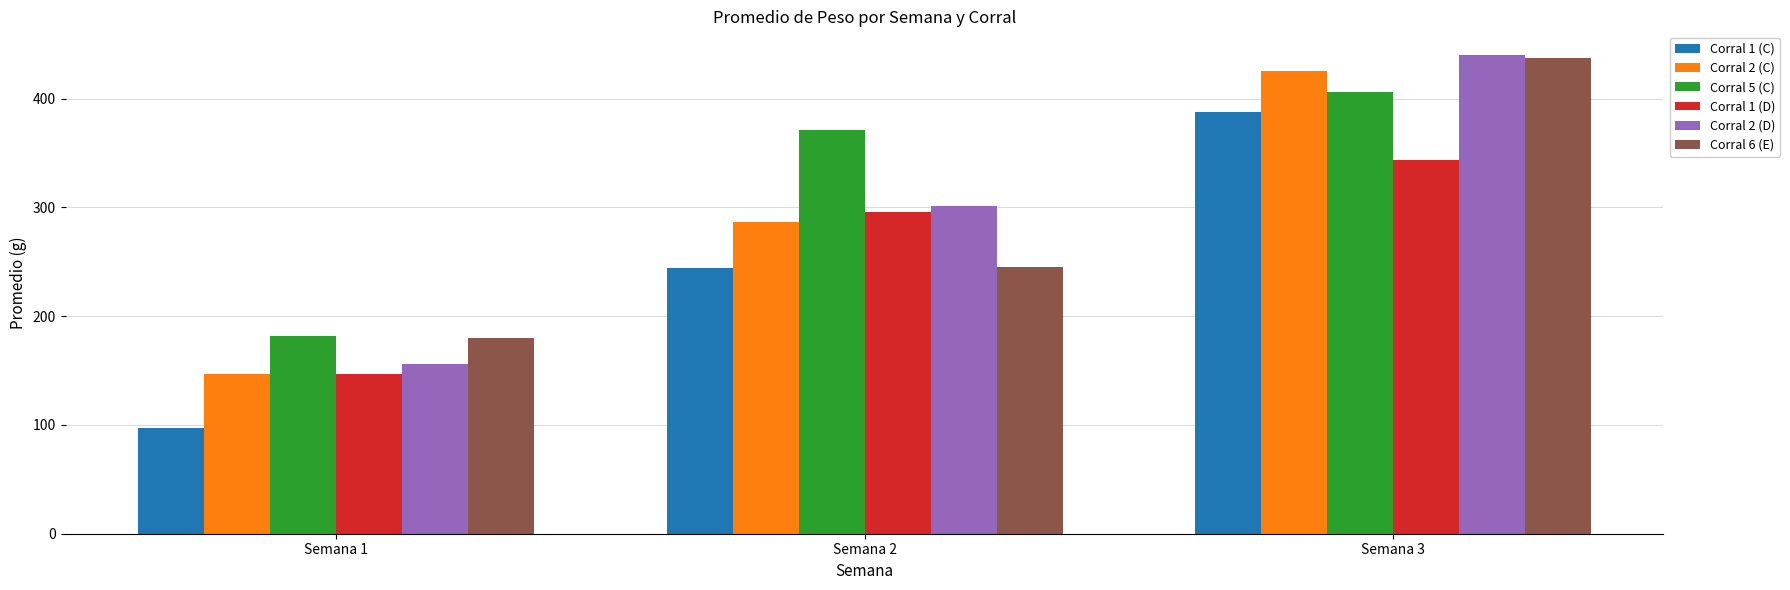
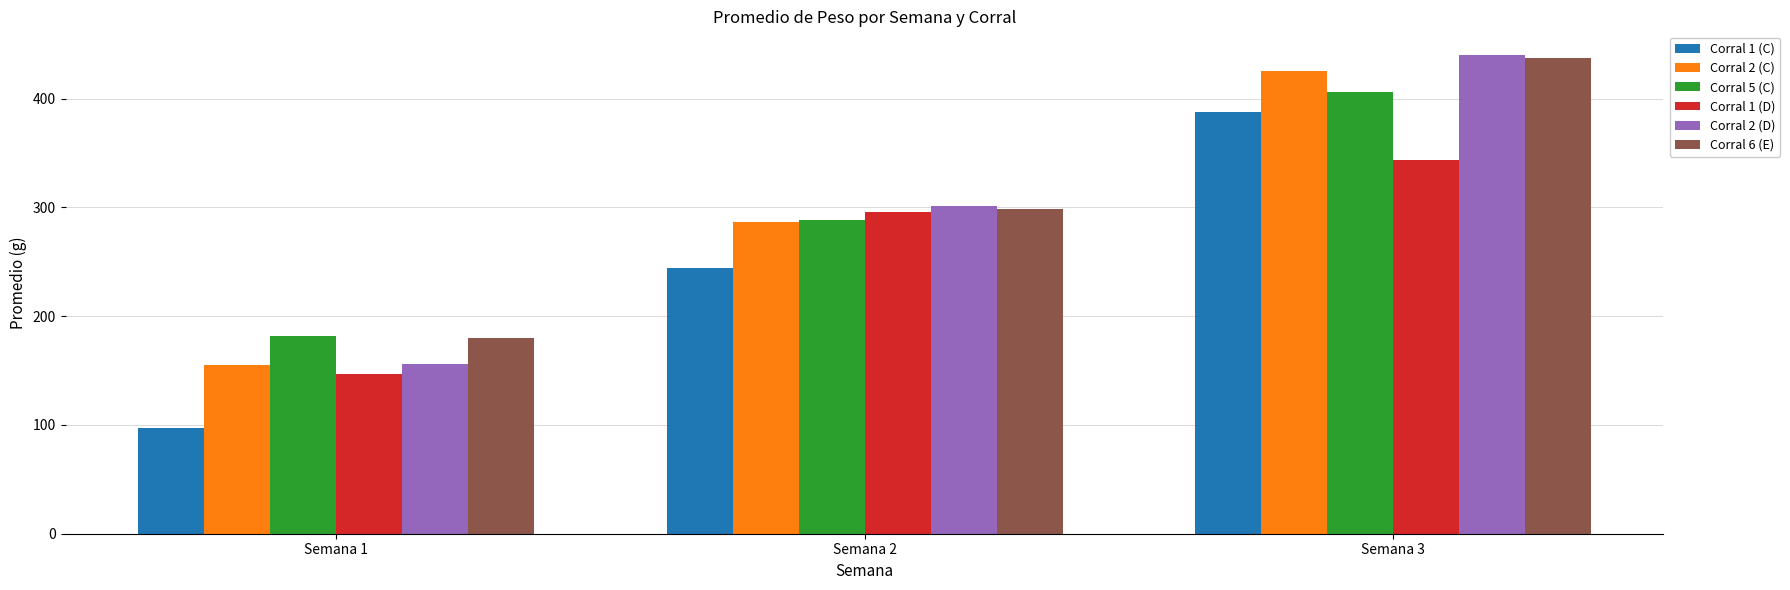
  {
    "Corral 1 (C)": {
      "Semana 1": 97,
      "Semana 2": 244,
      "Semana 3": 388
    },
    "Corral 2 (C)": {
-     "Semana 1": 147,
+     "Semana 1": 155,
      "Semana 2": 286,
      "Semana 3": 425
    },
    "Corral 5 (C)": {
      "Semana 1": 182,
-     "Semana 2": 371,
+     "Semana 2": 288,
      "Semana 3": 406
    },
    "Corral 1 (D)": {
      "Semana 1": 147,
      "Semana 2": 295,
      "Semana 3": 344
    },
    "Corral 2 (D)": {
      "Semana 1": 156,
      "Semana 2": 301,
      "Semana 3": 440
    },
    "Corral 6 (E)": {
      "Semana 1": 180,
-     "Semana 2": 245,
+     "Semana 2": 298,
      "Semana 3": 437
    }
  }
